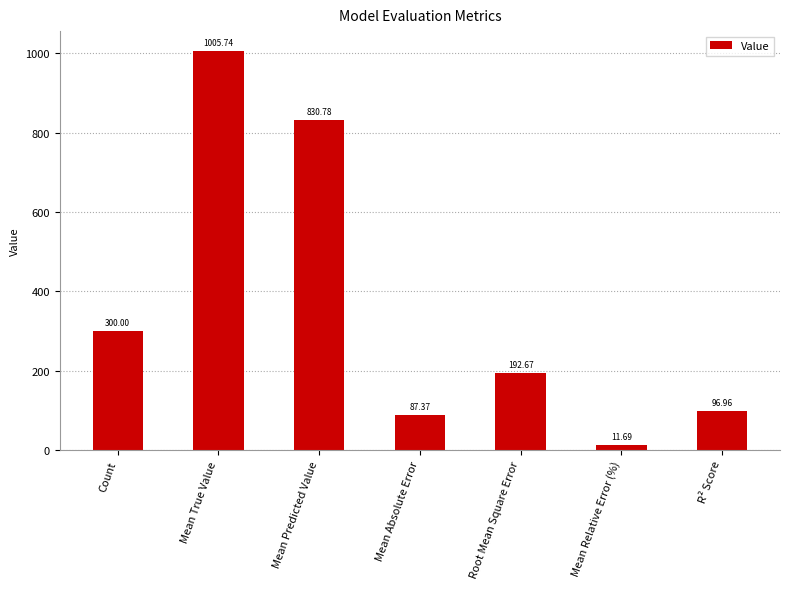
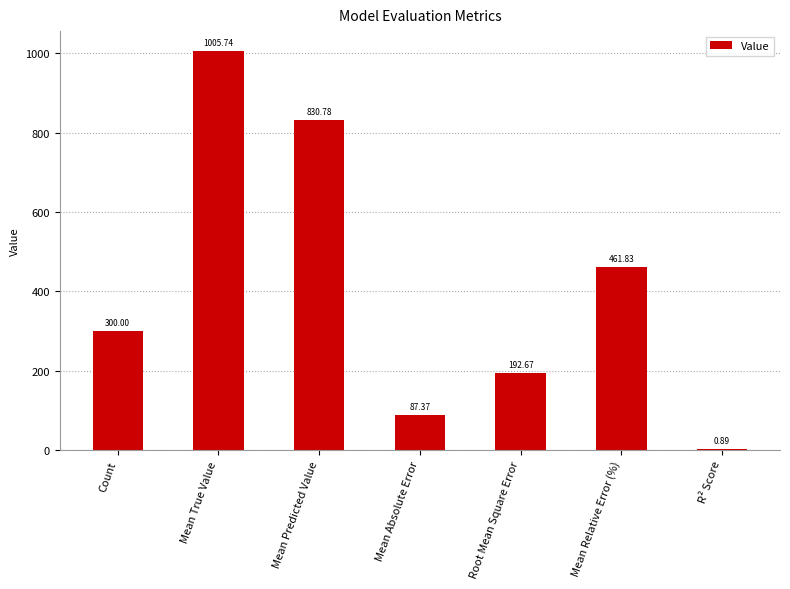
  {
    "Count": 300.00,
    "Mean True Value": 1005.74,
    "Mean Predicted Value": 830.78,
    "Mean Absolute Error": 87.37,
    "Root Mean Square Error": 192.67,
-   "Mean Relative Error (%)": 11.69,
-   "R² Score": 96.96
+   "Mean Relative Error (%)": 461.83,
+   "R² Score": 0.89
  }
